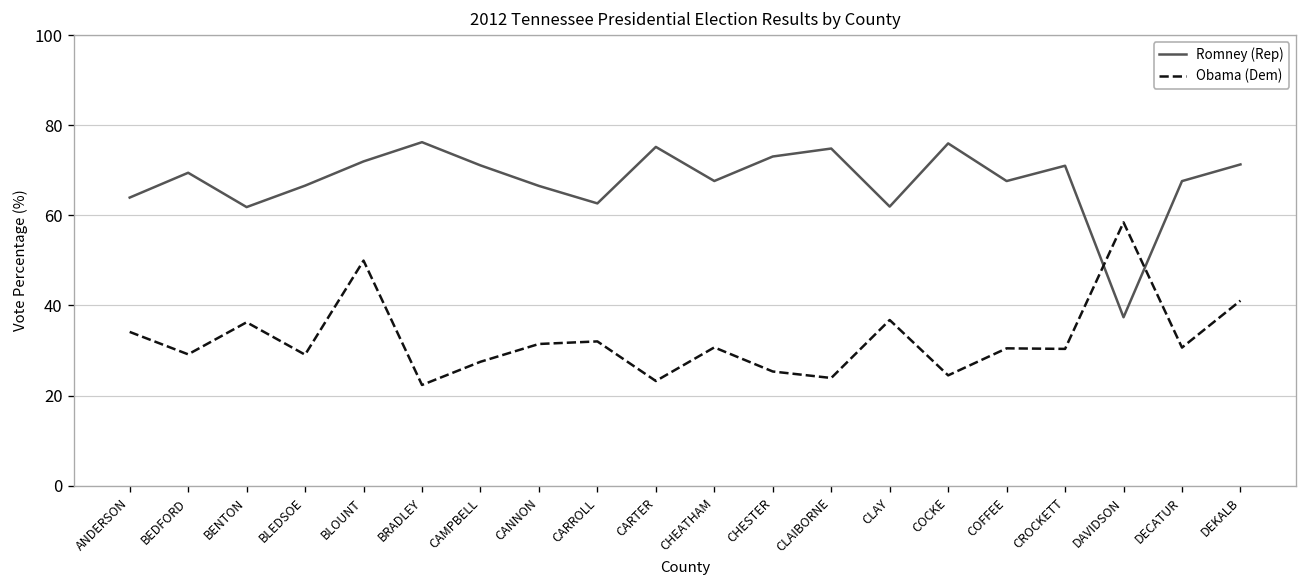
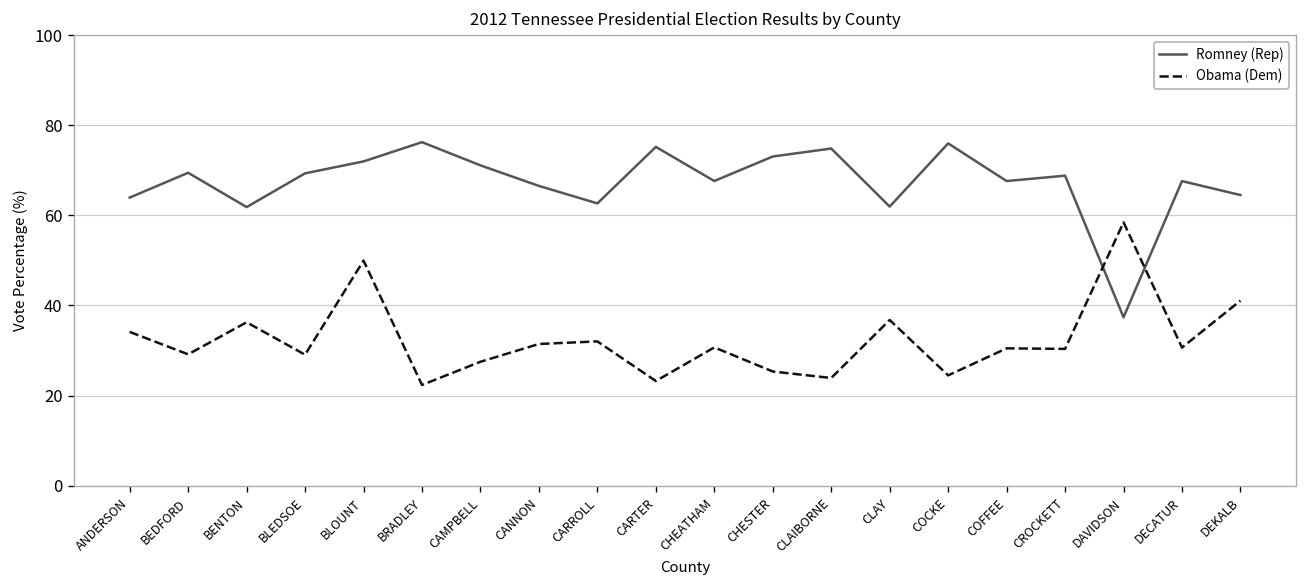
  {
    "Romney (Rep)": {
      "ANDERSON": 64,
      "BEDFORD": 69,
      "BENTON": 62,
-     "BLEDSOE": 67,
+     "BLEDSOE": 69,
      "BLOUNT": 72,
      "BRADLEY": 76,
      "CAMPBELL": 71,
      "CANNON": 67,
      "CARROLL": 63,
      "CARTER": 75,
      "CHEATHAM": 68,
      "CHESTER": 73,
      "CLAIBORNE": 75,
      "CLAY": 62,
      "COCKE": 76,
      "COFFEE": 68,
-     "CROCKETT": 71,
+     "CROCKETT": 69,
      "DAVIDSON": 37,
      "DECATUR": 68,
-     "DEKALB": 71
+     "DEKALB": 65
    },
    "Obama (Dem)": {
      "ANDERSON": 34,
      "BEDFORD": 29,
      "BENTON": 36,
      "BLEDSOE": 29,
      "BLOUNT": 50,
      "BRADLEY": 22,
      "CAMPBELL": 28,
      "CANNON": 31,
      "CARROLL": 32,
      "CARTER": 23,
      "CHEATHAM": 31,
      "CHESTER": 25,
      "CLAIBORNE": 24,
      "CLAY": 37,
      "COCKE": 24,
      "COFFEE": 30,
      "CROCKETT": 30,
      "DAVIDSON": 58,
      "DECATUR": 31,
      "DEKALB": 41
    }
  }
